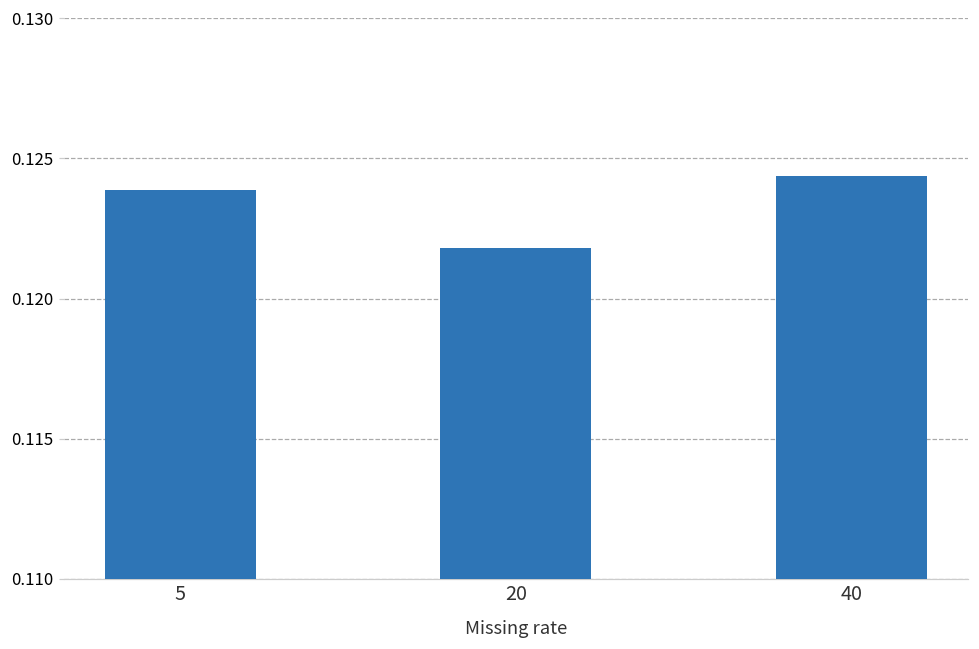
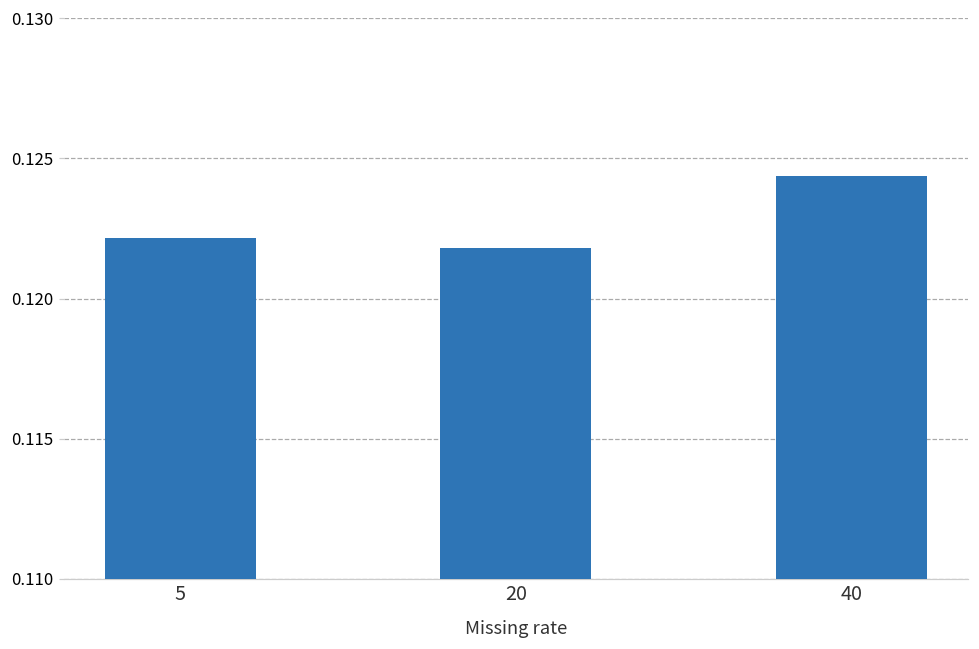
  {
-   "5": 0.1239,
+   "5": 0.1221,
    "20": 0.1218,
    "40": 0.1244
  }
